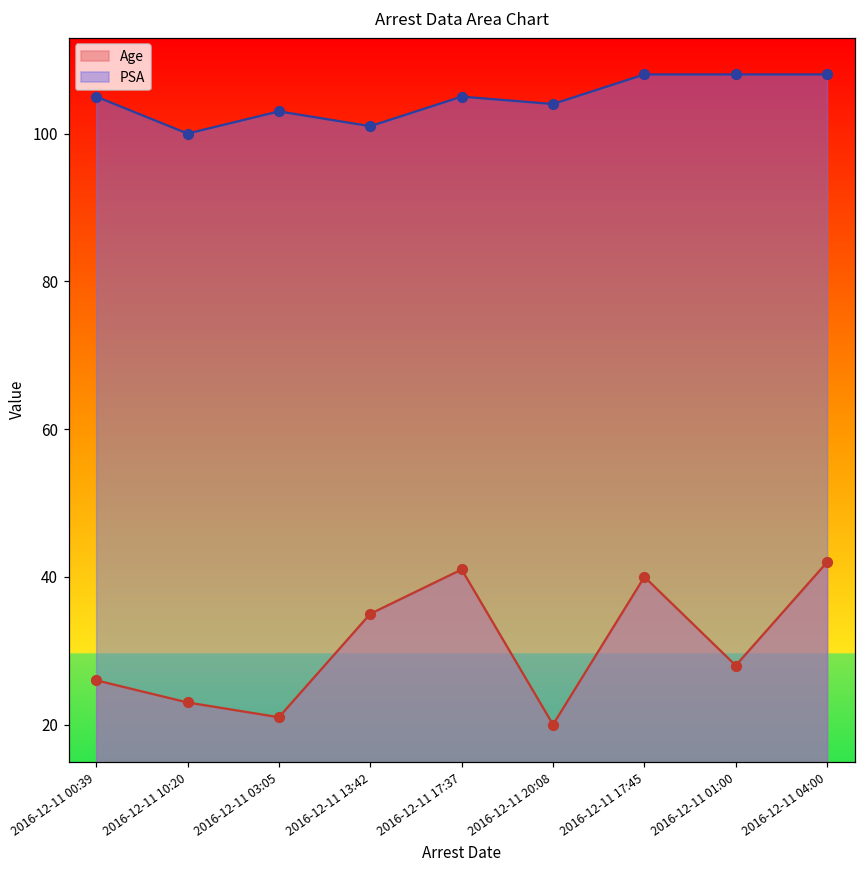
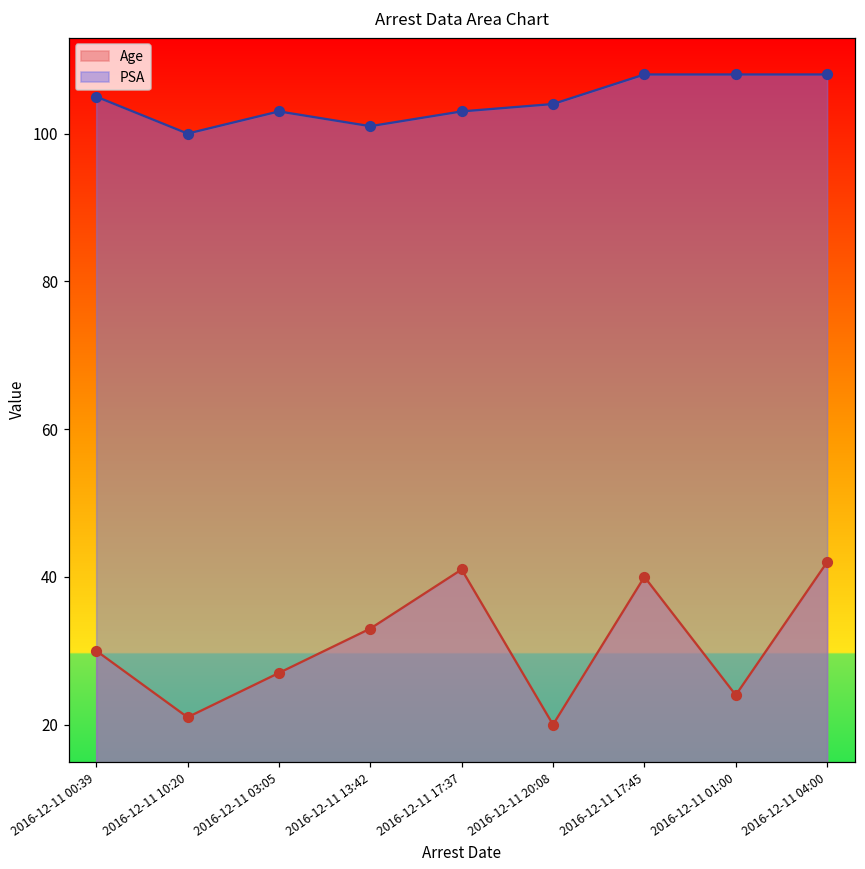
  {
    "Age": {
-     "2016-12-11 00:39": 26,
-     "2016-12-11 10:20": 23,
-     "2016-12-11 03:05": 21,
-     "2016-12-11 13:42": 35,
+     "2016-12-11 00:39": 30,
+     "2016-12-11 10:20": 21,
+     "2016-12-11 03:05": 27,
+     "2016-12-11 13:42": 33,
      "2016-12-11 17:37": 41,
      "2016-12-11 20:08": 20,
      "2016-12-11 17:45": 40,
-     "2016-12-11 01:00": 28,
+     "2016-12-11 01:00": 24,
      "2016-12-11 04:00": 42
    },
    "PSA": {
      "2016-12-11 00:39": 105,
      "2016-12-11 10:20": 100,
      "2016-12-11 03:05": 103,
      "2016-12-11 13:42": 101,
-     "2016-12-11 17:37": 105,
+     "2016-12-11 17:37": 103,
      "2016-12-11 20:08": 104,
      "2016-12-11 17:45": 108,
      "2016-12-11 01:00": 108,
      "2016-12-11 04:00": 108
    }
  }
